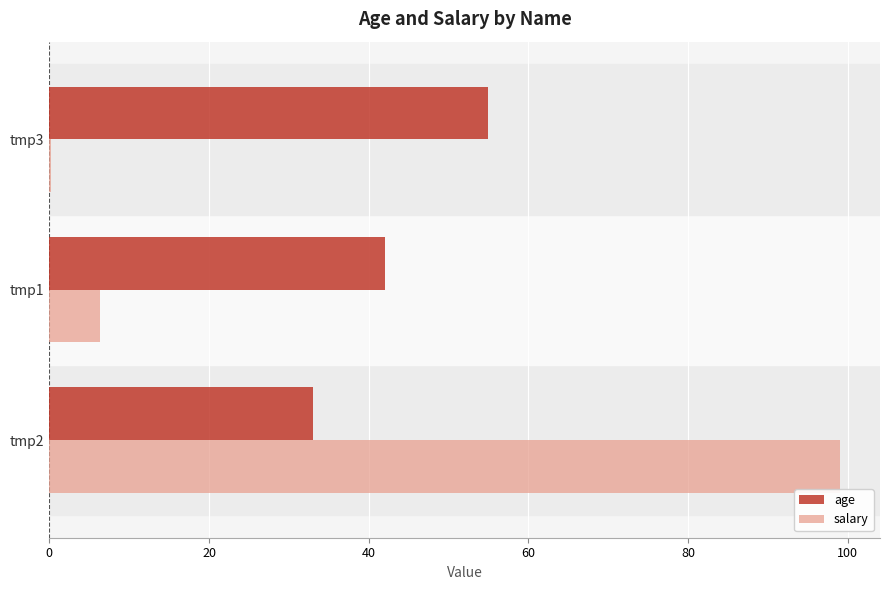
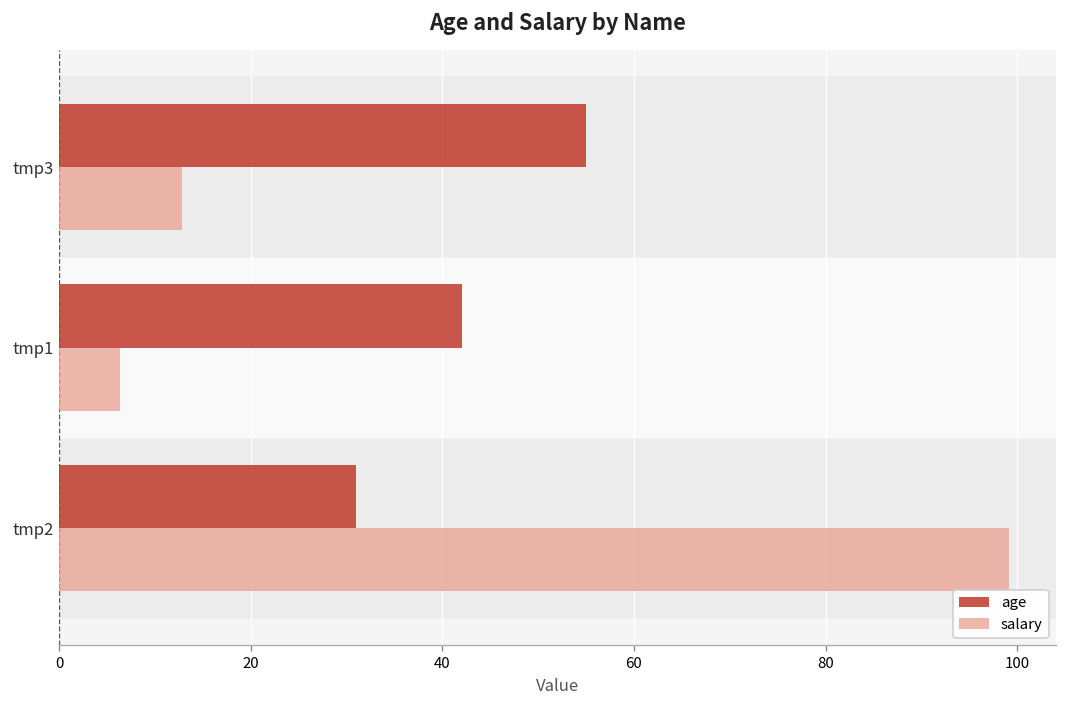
  {
    "age": {
      "tmp3": 55,
      "tmp1": 42,
-     "tmp2": 33
+     "tmp2": 31
    },
    "salary": {
-     "tmp3": 0,
+     "tmp3": 13,
      "tmp1": 6,
      "tmp2": 99
    }
  }
